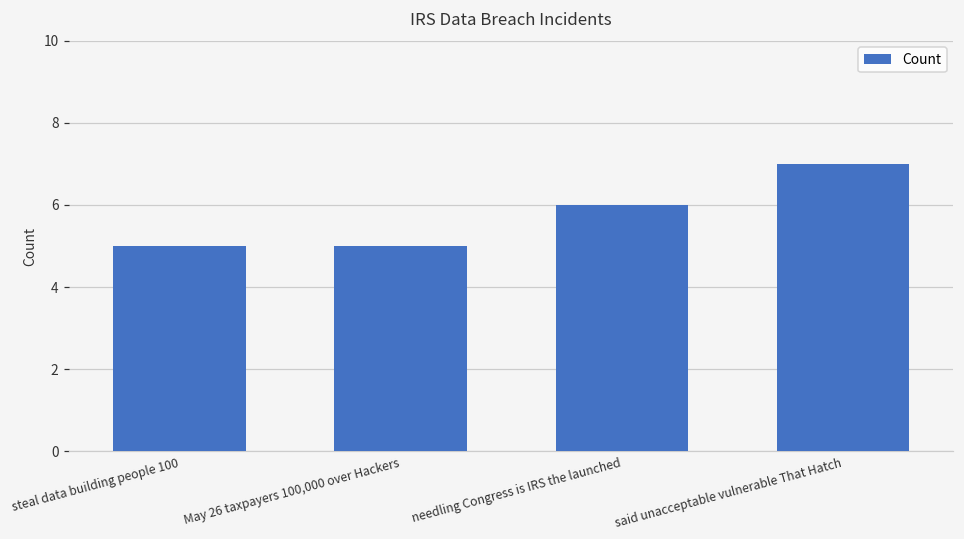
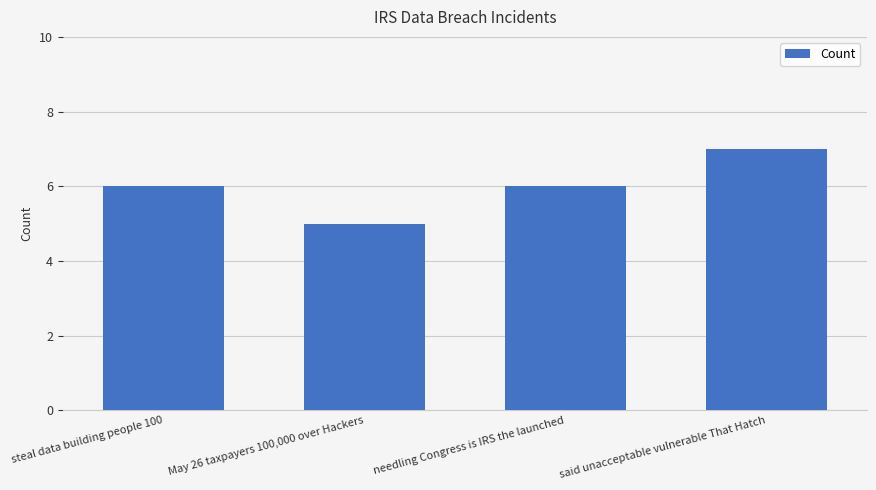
  {
-   "steal data building people 100": 5,
+   "steal data building people 100": 6,
    "May 26 taxpayers 100,000 over Hackers": 5,
    "needling Congress is IRS the launched": 6,
    "said unacceptable vulnerable That Hatch": 7
  }
